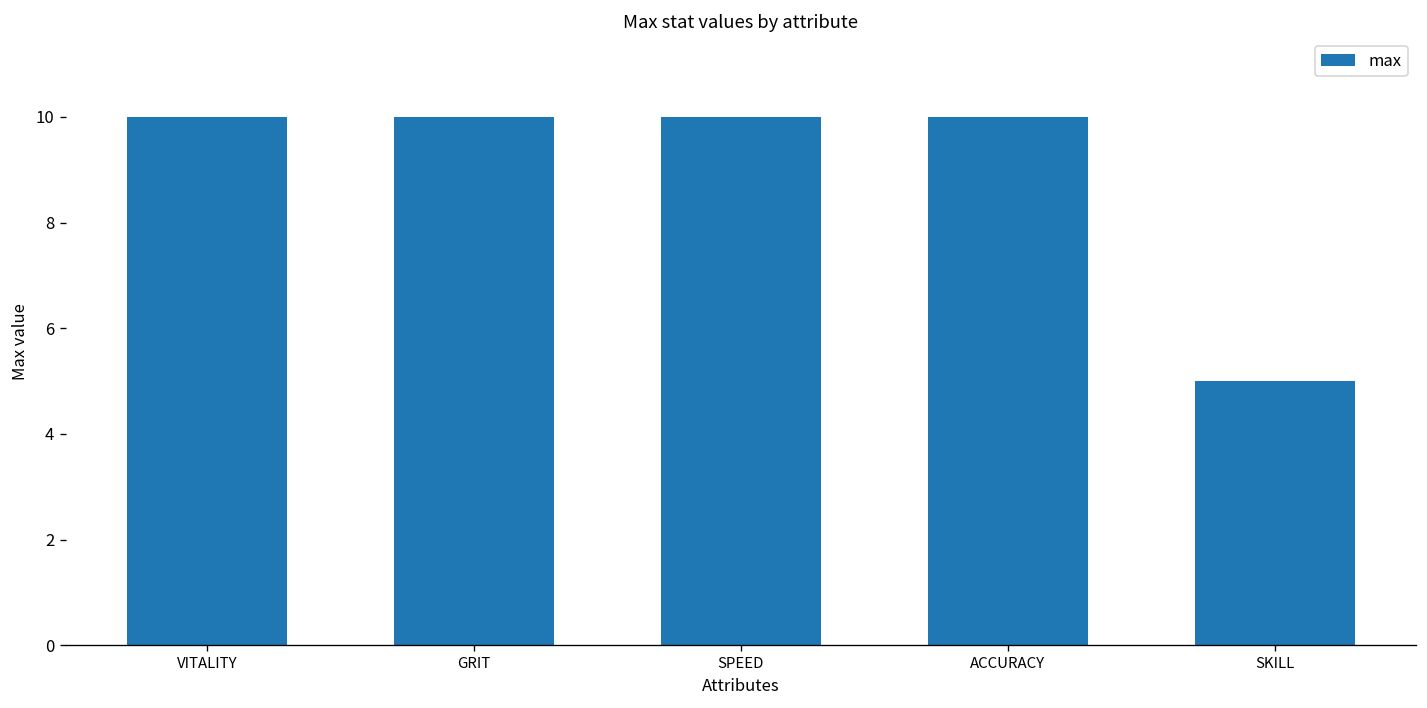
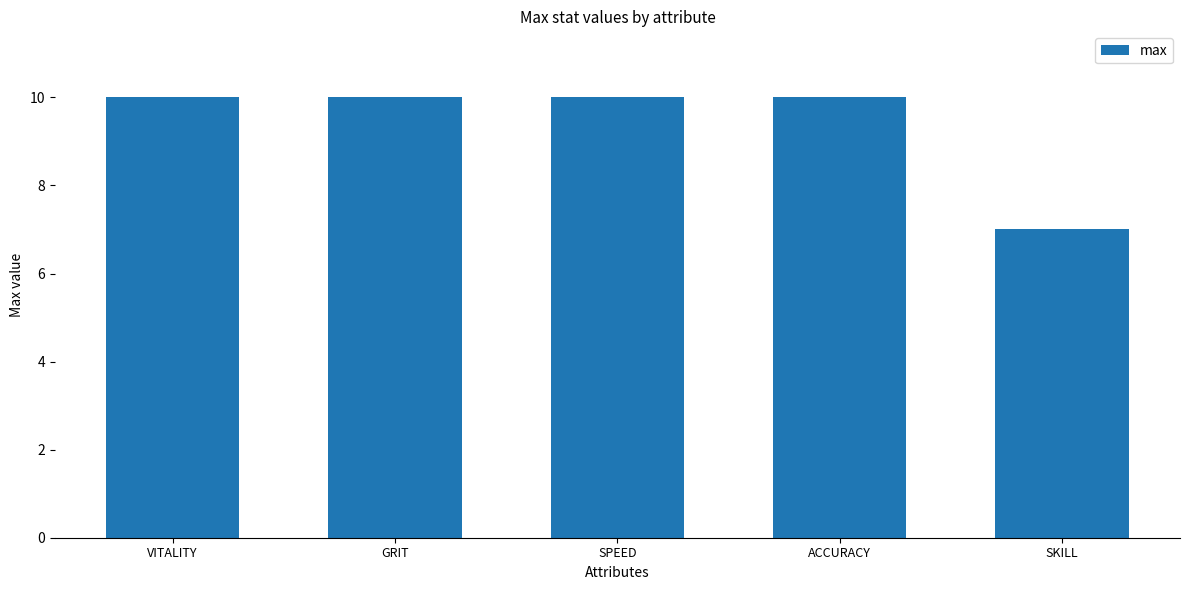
  {
    "VITALITY": 10,
    "GRIT": 10,
    "SPEED": 10,
    "ACCURACY": 10,
-   "SKILL": 5
+   "SKILL": 7
  }
